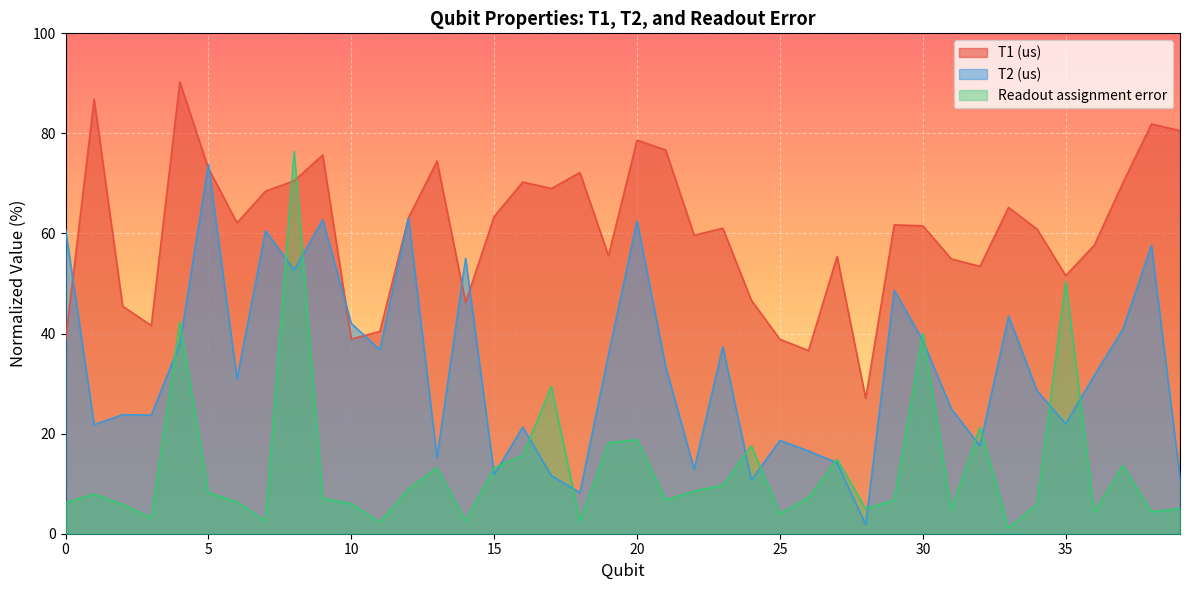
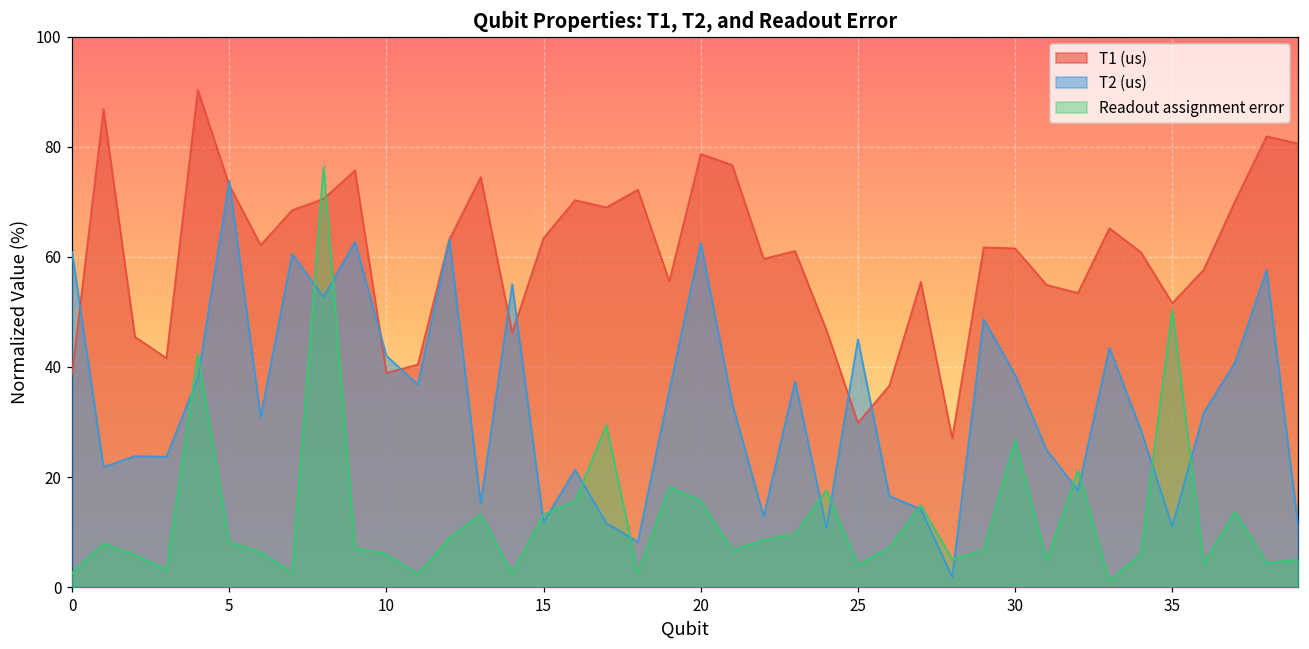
  {
    "T1 (us)": {
      "0": 39,
      "5": 73,
      "10": 39,
      "15": 63,
      "20": 79,
-     "25": 39,
+     "25": 30,
      "30": 62,
      "35": 52
    },
    "T2 (us)": {
      "0": 61,
      "5": 74,
      "10": 42,
      "15": 12,
      "20": 63,
-     "25": 19,
+     "25": 45,
      "30": 39,
-     "35": 22
+     "35": 11
    },
    "Readout assignment error": {
-     "0": 6,
+     "0": 3,
      "5": 8,
      "10": 6,
      "15": 13,
-     "20": 19,
+     "20": 16,
      "25": 4,
-     "30": 40,
+     "30": 27,
      "35": 50
    }
  }
